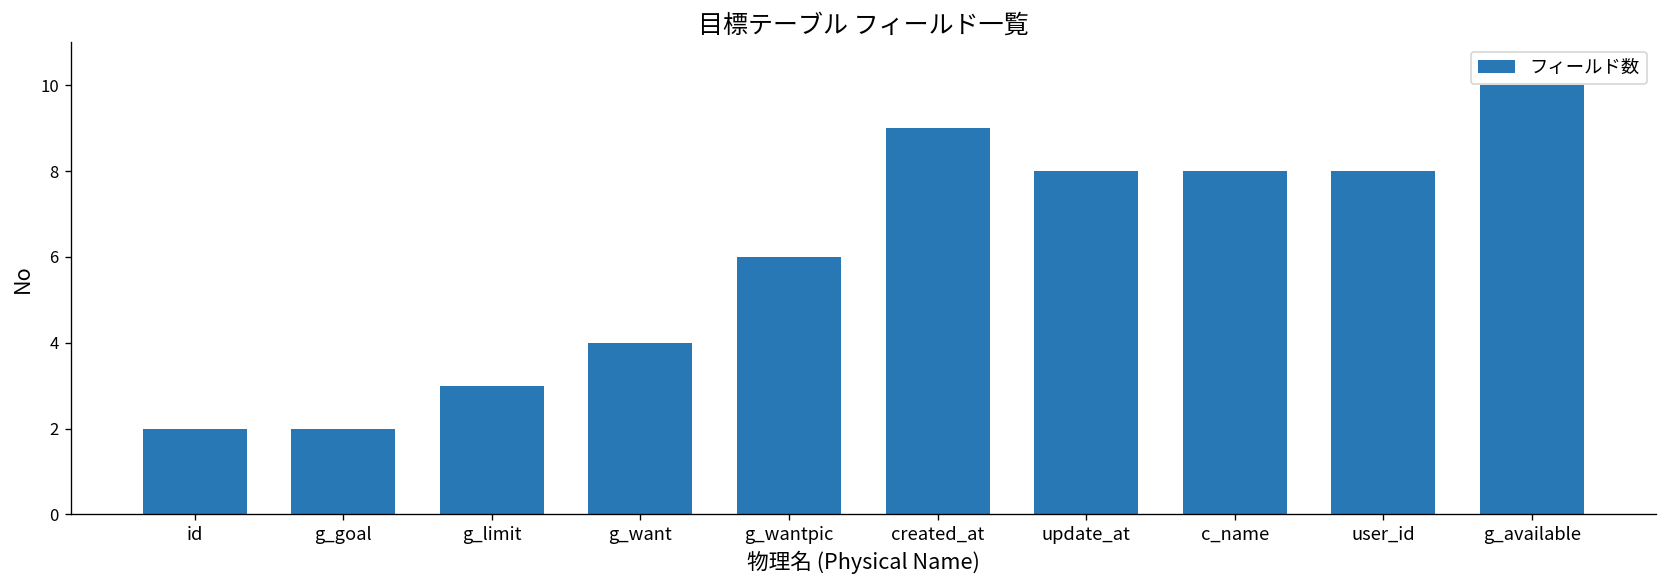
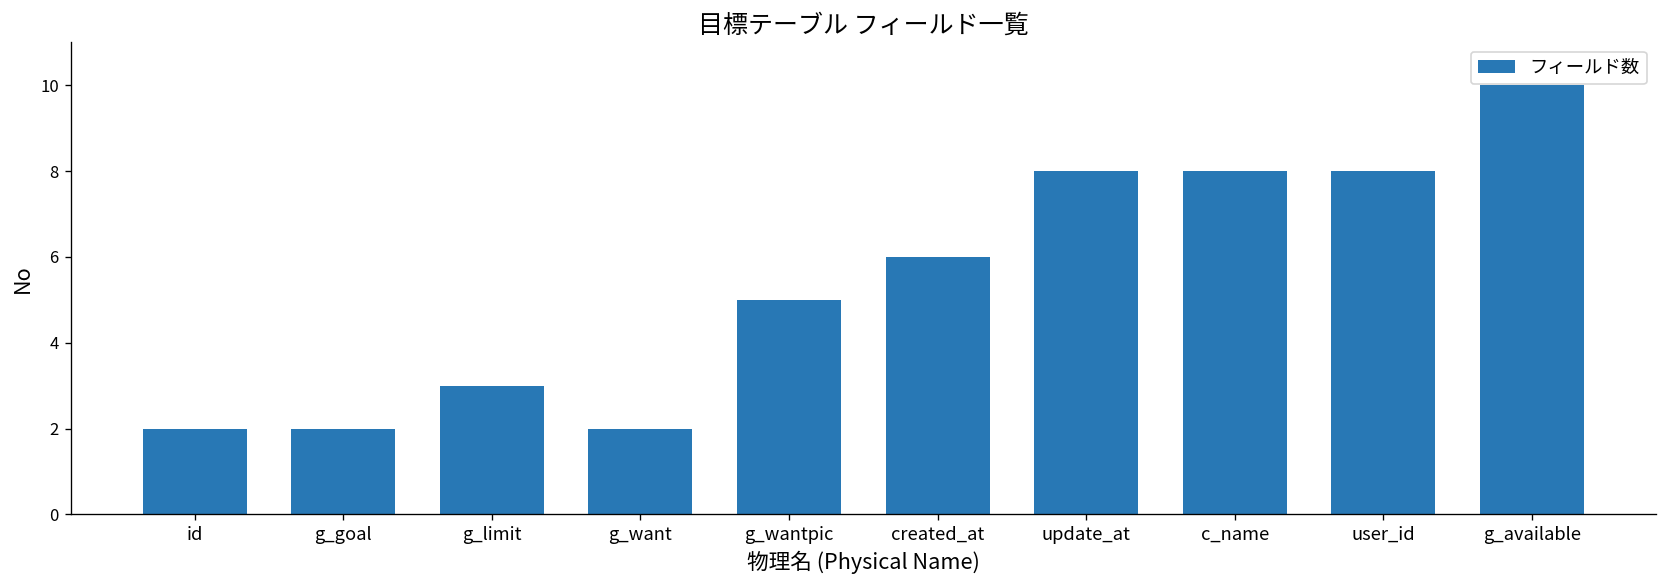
  {
    "id": 2,
    "g_goal": 2,
    "g_limit": 3,
-   "g_want": 4,
-   "g_wantpic": 6,
-   "created_at": 9,
+   "g_want": 2,
+   "g_wantpic": 5,
+   "created_at": 6,
    "update_at": 8,
    "c_name": 8,
    "user_id": 8,
    "g_available": 10
  }
